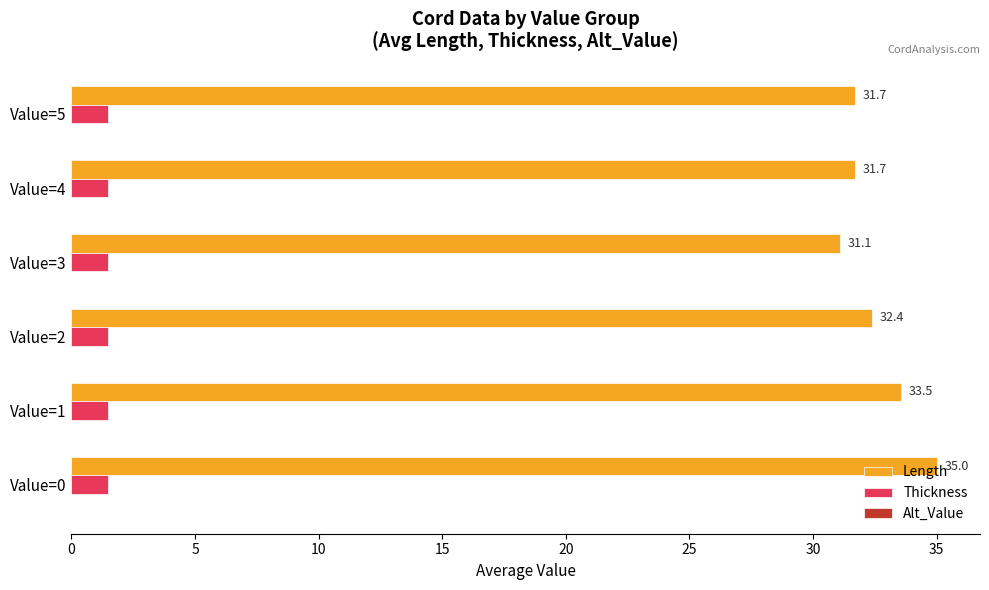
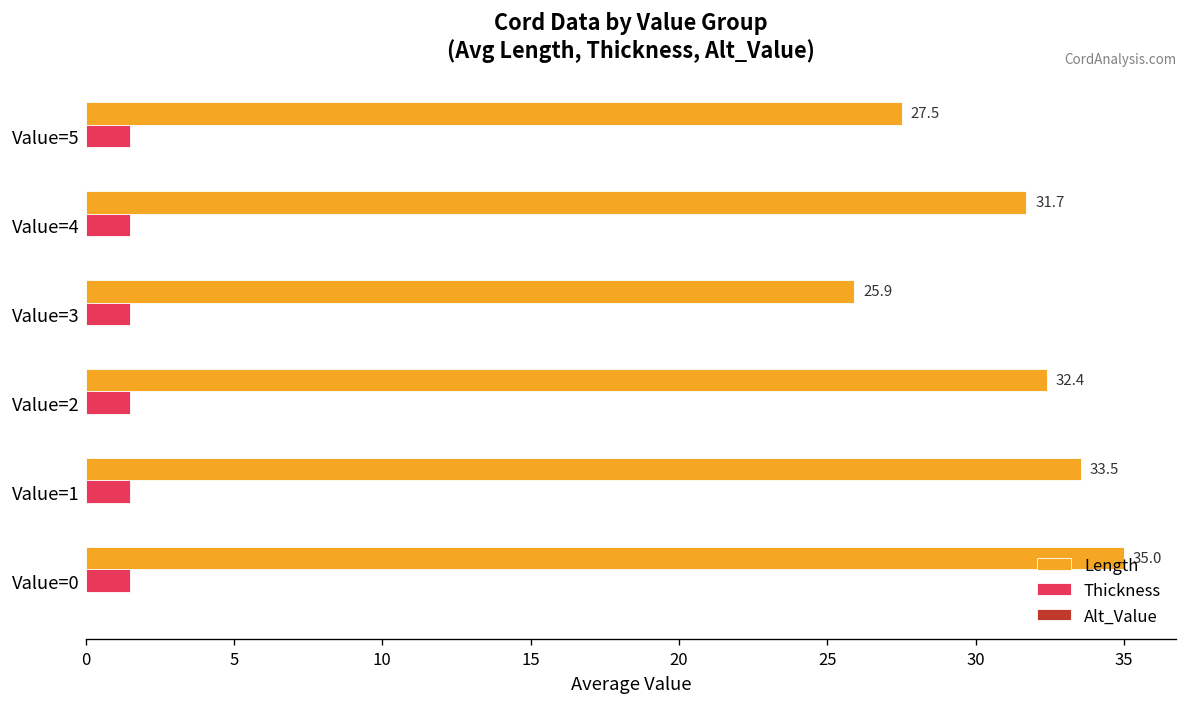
  {
    "Length": {
-     "Value=5": 31.7,
+     "Value=5": 27.5,
      "Value=4": 31.7,
-     "Value=3": 31.1,
+     "Value=3": 25.9,
      "Value=2": 32.4,
      "Value=1": 33.5,
      "Value=0": 35.0
    },
    "Thickness": {
      "Value=5": 1.5,
      "Value=4": 1.5,
      "Value=3": 1.5,
      "Value=2": 1.5,
      "Value=1": 1.5,
      "Value=0": 1.5
    },
    "Alt_Value": {
      "Value=5": 0.0,
      "Value=4": 0.0,
      "Value=3": 0.0,
      "Value=2": 0.0,
      "Value=1": 0.0,
      "Value=0": 0.0
    }
  }
